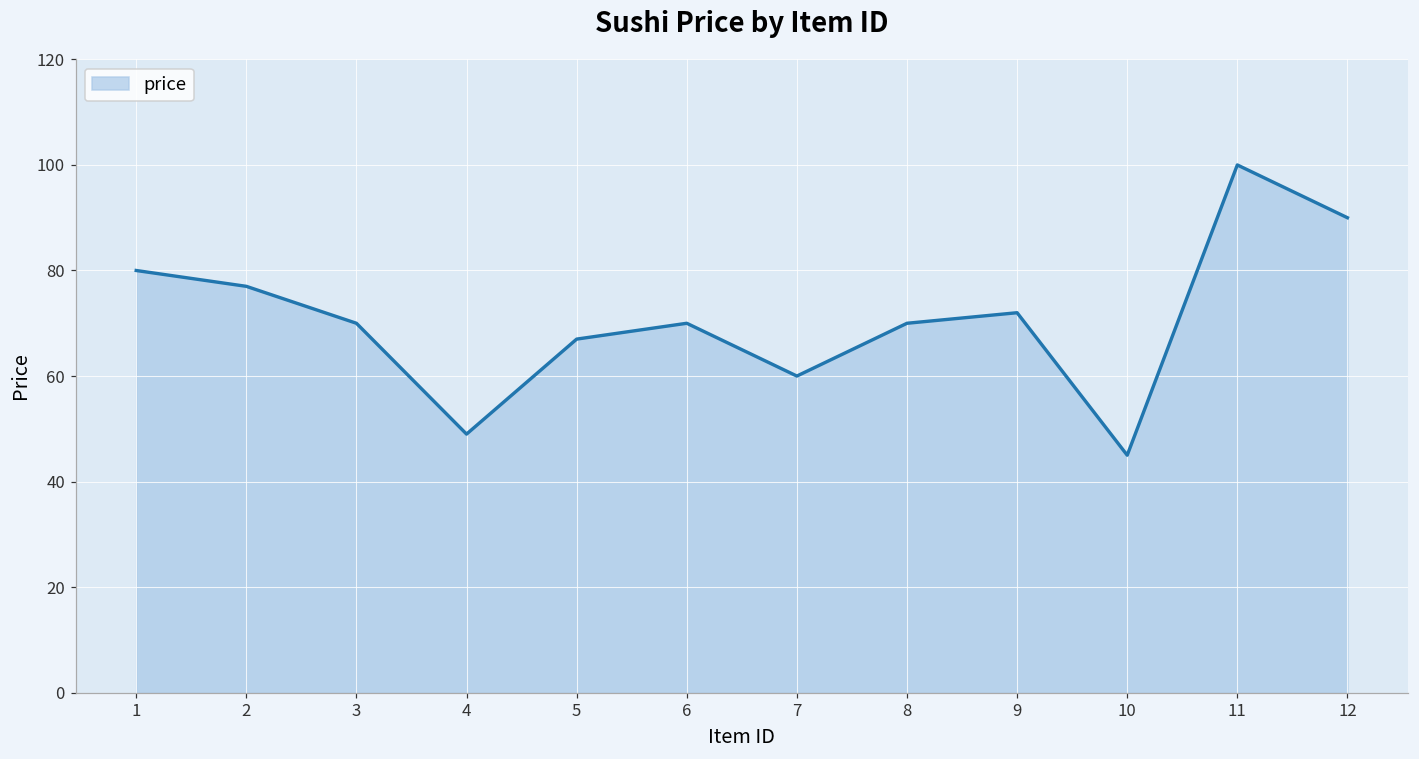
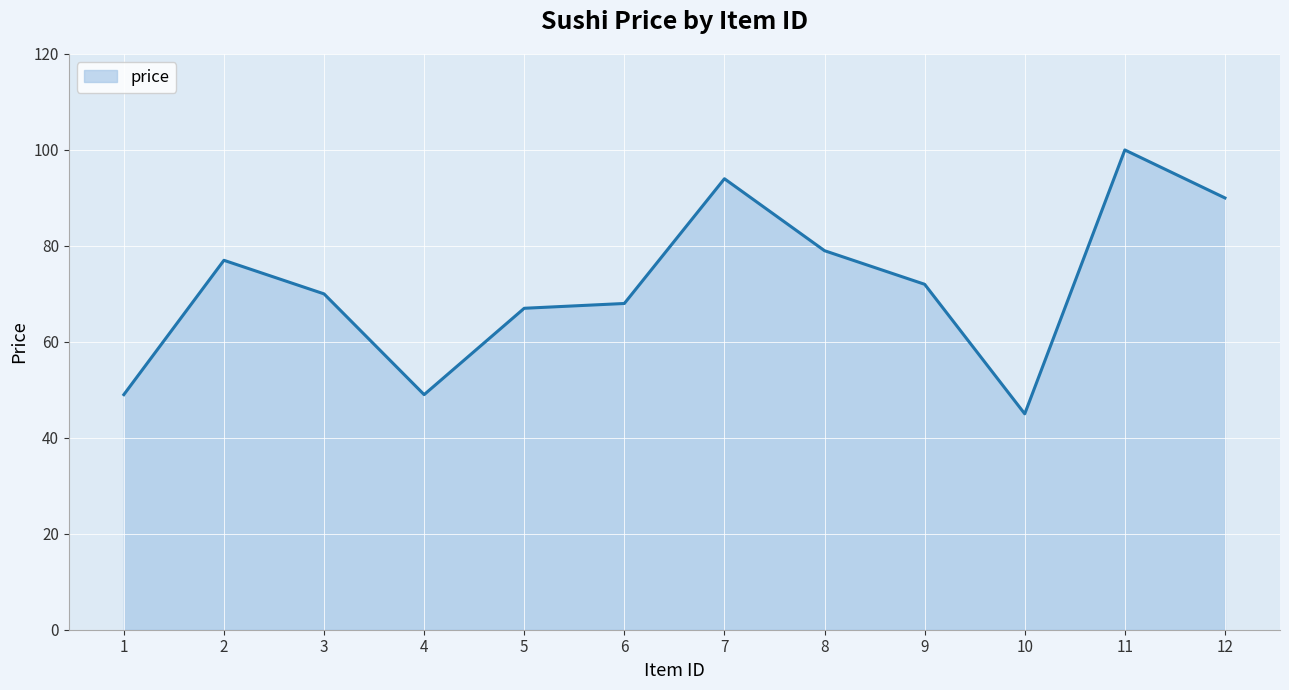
  {
-   "1": 80,
+   "1": 49,
    "2": 77,
    "3": 70,
    "4": 49,
    "5": 67,
-   "6": 70,
-   "7": 60,
-   "8": 70,
+   "6": 68,
+   "7": 94,
+   "8": 79,
    "9": 72,
    "10": 45,
    "11": 100,
    "12": 90
  }
